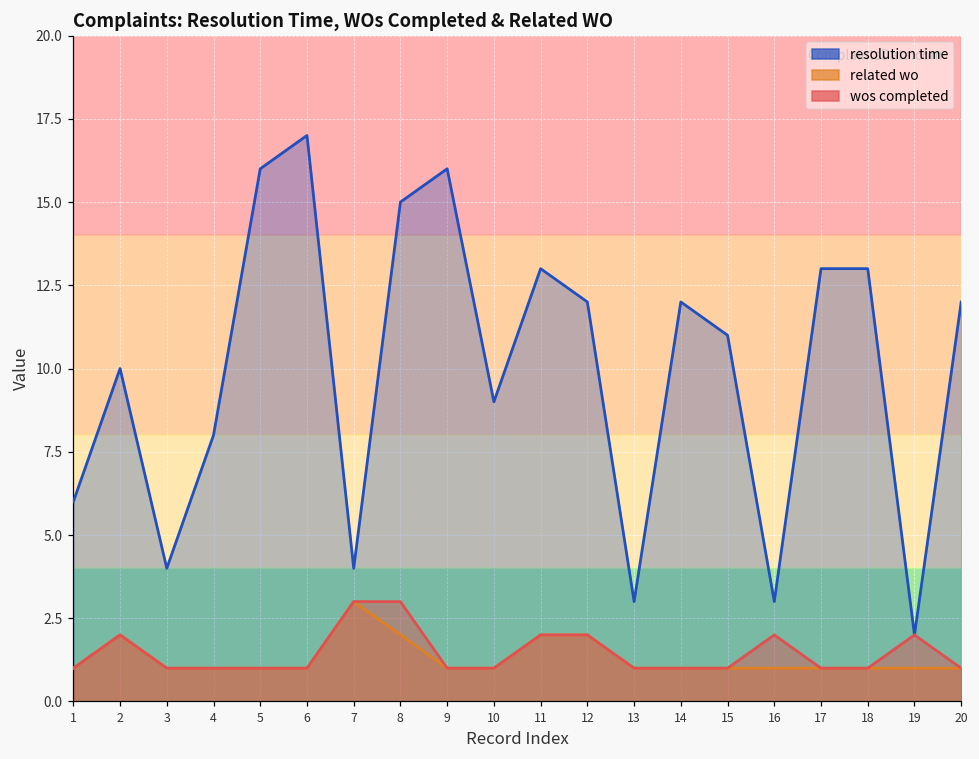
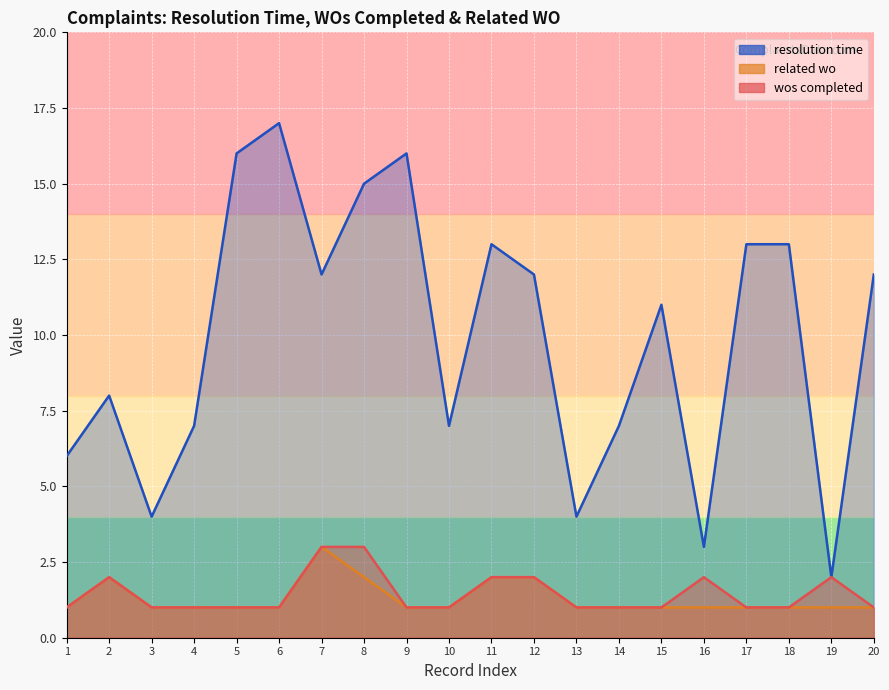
  {
    "resolution time": {
      "1": 6,
-     "2": 10,
+     "2": 8,
      "3": 4,
-     "4": 8,
+     "4": 7,
      "5": 16,
      "6": 17,
-     "7": 4,
+     "7": 12,
      "8": 15,
      "9": 16,
-     "10": 9,
+     "10": 7,
      "11": 13,
      "12": 12,
-     "13": 3,
-     "14": 12,
+     "13": 4,
+     "14": 7,
      "15": 11,
      "16": 3,
      "17": 13,
      "18": 13,
      "20": 12
    }
  }
